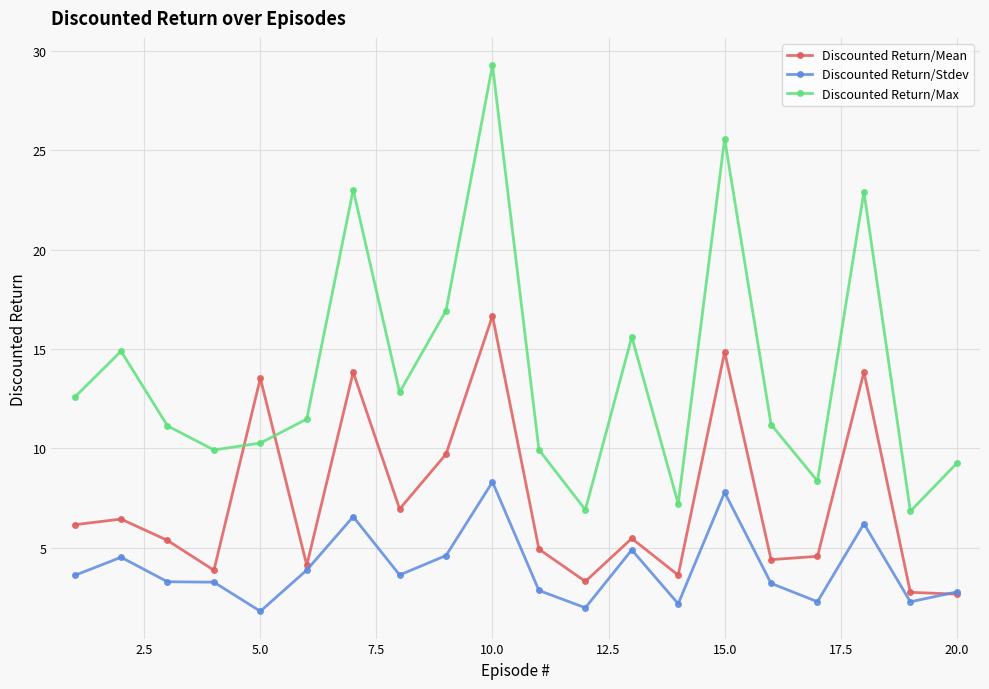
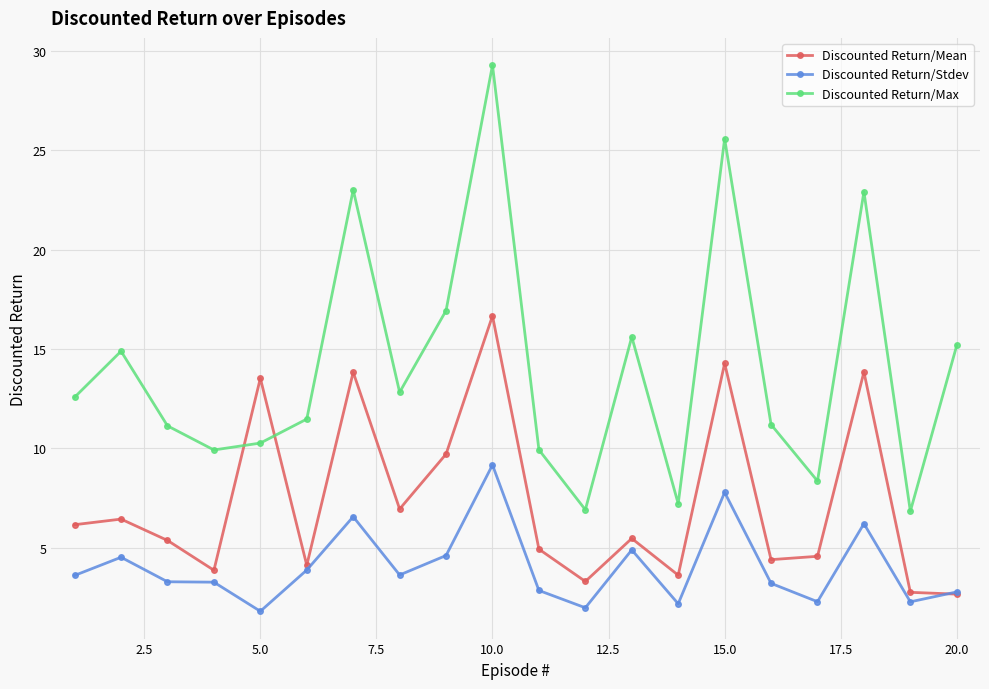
  {
    "Discounted Return/Mean": {
      "5.0": 13.5,
      "10.0": 16.7,
-     "15.0": 14.9
+     "15.0": 14.3
    },
    "Discounted Return/Stdev": {
      "5.0": 1.8,
-     "10.0": 8.3,
+     "10.0": 9.2,
      "15.0": 7.8
    },
    "Discounted Return/Max": {
      "5.0": 10.3,
      "10.0": 29.3,
      "15.0": 25.6,
-     "20.0": 9.3
+     "20.0": 15.2
    }
  }
